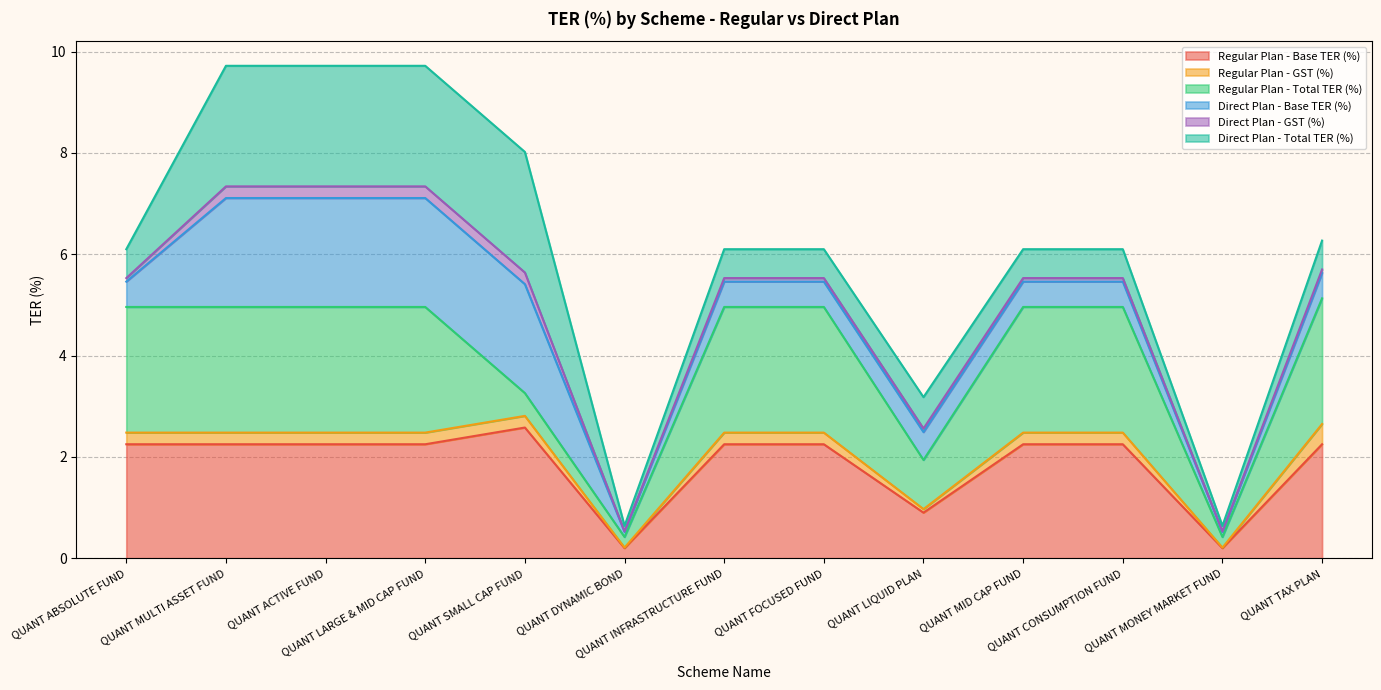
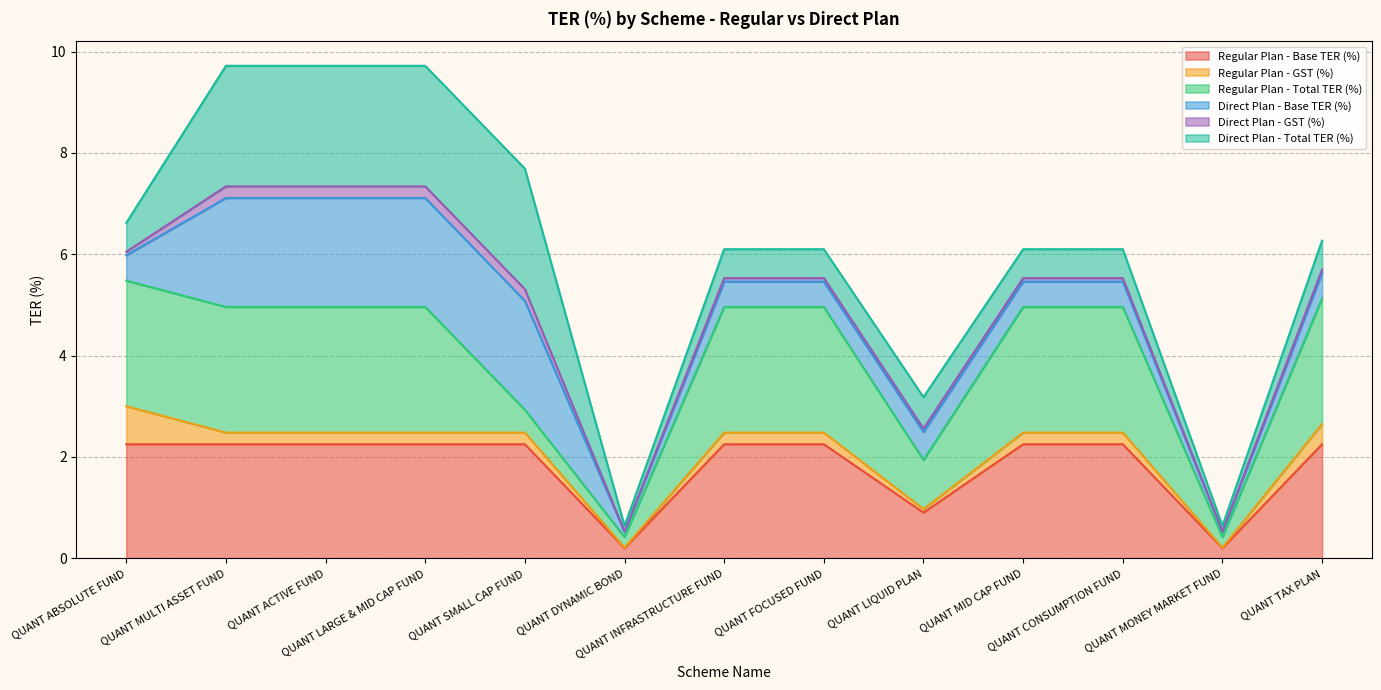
  {
    "Regular Plan - Base TER (%)": {
      "QUANT ABSOLUTE FUND": 2.3,
      "QUANT MULTI ASSET FUND": 2.3,
      "QUANT ACTIVE FUND": 2.3,
      "QUANT LARGE & MID CAP FUND": 2.3,
-     "QUANT SMALL CAP FUND": 2.6,
+     "QUANT SMALL CAP FUND": 2.3,
      "QUANT INFRASTRUCTURE FUND": 2.3,
      "QUANT FOCUSED FUND": 2.3,
      "QUANT LIQUID PLAN": 0.9,
      "QUANT MID CAP FUND": 2.3,
      "QUANT CONSUMPTION FUND": 2.3,
      "QUANT TAX PLAN": 2.3
    },
    "Regular Plan - GST (%)": {
-     "QUANT ABSOLUTE FUND": 0.2,
+     "QUANT ABSOLUTE FUND": 0.8,
      "QUANT MULTI ASSET FUND": 0.2,
      "QUANT ACTIVE FUND": 0.2,
      "QUANT LARGE & MID CAP FUND": 0.2,
      "QUANT SMALL CAP FUND": 0.2,
      "QUANT INFRASTRUCTURE FUND": 0.2,
      "QUANT FOCUSED FUND": 0.2,
      "QUANT LIQUID PLAN": 0.1,
      "QUANT MID CAP FUND": 0.2,
      "QUANT CONSUMPTION FUND": 0.2,
      "QUANT TAX PLAN": 0.4
    },
    "Direct Plan - Base TER (%)": {
      "QUANT ABSOLUTE FUND": 0.5,
      "QUANT MULTI ASSET FUND": 2.1,
      "QUANT ACTIVE FUND": 2.1,
      "QUANT LARGE & MID CAP FUND": 2.1,
      "QUANT SMALL CAP FUND": 2.2,
      "QUANT INFRASTRUCTURE FUND": 0.5,
      "QUANT FOCUSED FUND": 0.5,
      "QUANT LIQUID PLAN": 0.6,
      "QUANT MID CAP FUND": 0.5,
      "QUANT CONSUMPTION FUND": 0.5,
      "QUANT TAX PLAN": 0.5
    },
    "Direct Plan - GST (%)": {
      "QUANT ABSOLUTE FUND": 0.1,
      "QUANT MULTI ASSET FUND": 0.2,
      "QUANT ACTIVE FUND": 0.2,
      "QUANT LARGE & MID CAP FUND": 0.2,
      "QUANT SMALL CAP FUND": 0.2,
      "QUANT INFRASTRUCTURE FUND": 0.1,
      "QUANT FOCUSED FUND": 0.1,
      "QUANT LIQUID PLAN": 0.1,
      "QUANT MID CAP FUND": 0.1,
      "QUANT CONSUMPTION FUND": 0.1,
      "QUANT TAX PLAN": 0.1
    }
  }
